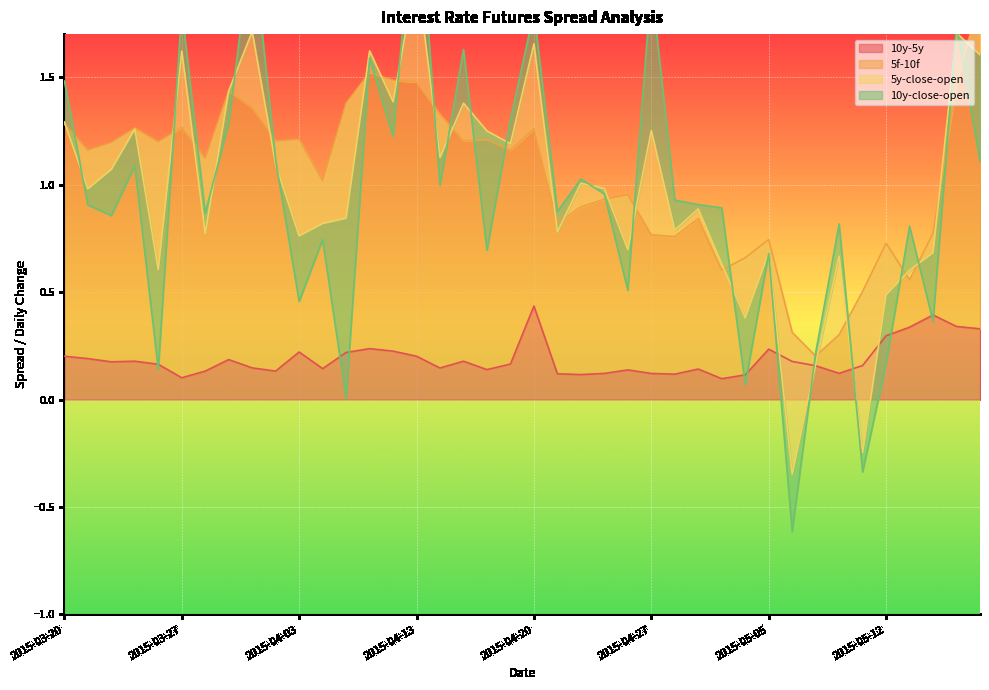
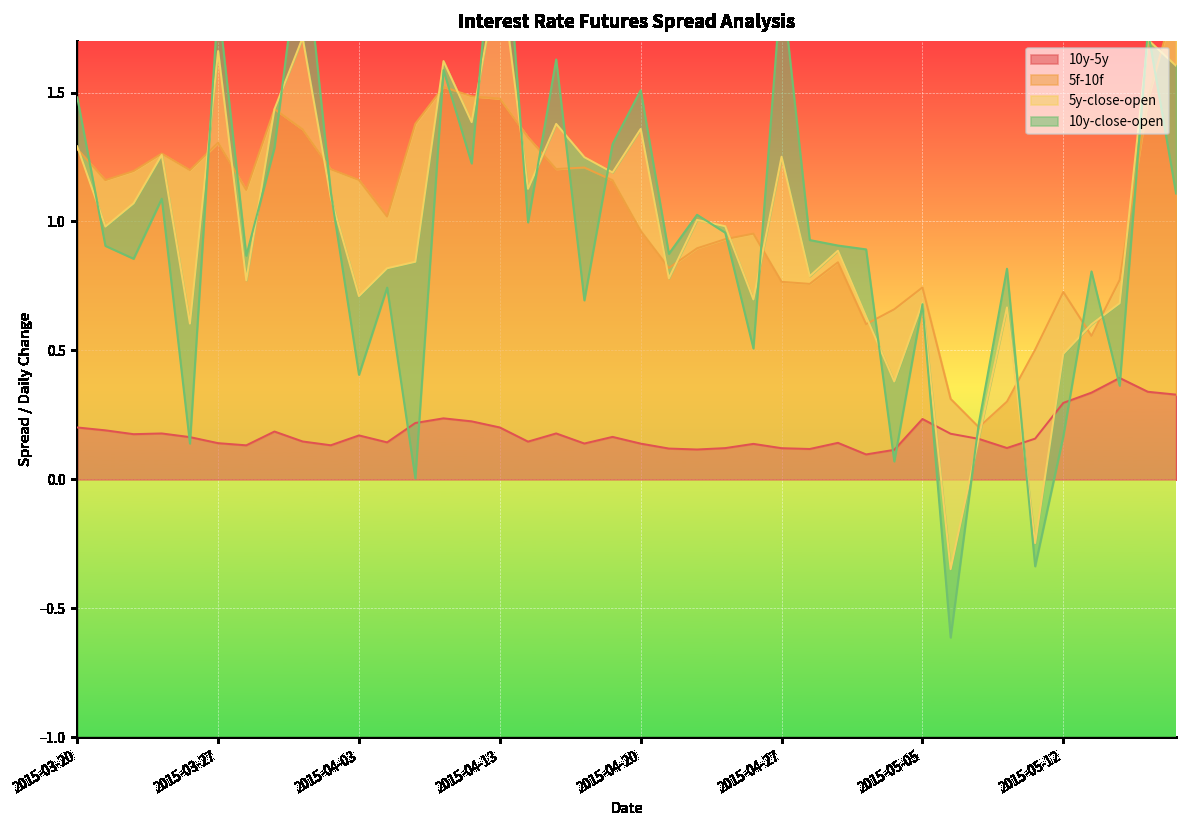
  {
    "10y-5y": {
      "2015-03-20": 0.20,
-     "2015-03-27": 0.10,
-     "2015-04-03": 0.22,
+     "2015-03-27": 0.14,
+     "2015-04-03": 0.17,
      "2015-04-13": 0.20,
-     "2015-04-20": 0.43,
+     "2015-04-20": 0.14,
      "2015-04-27": 0.12,
      "2015-05-05": 0.23,
      "2015-05-12": 0.30
    }
  }
